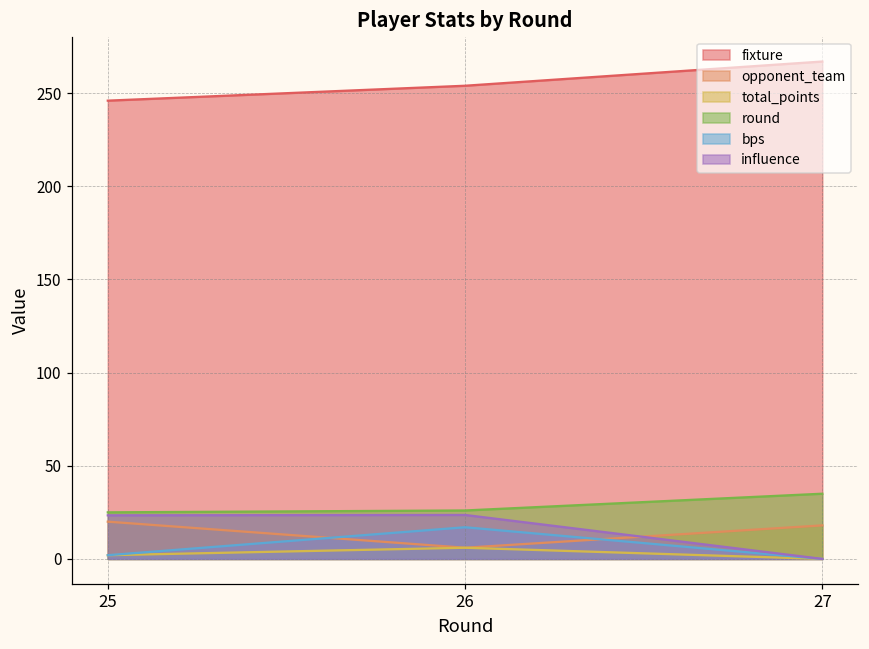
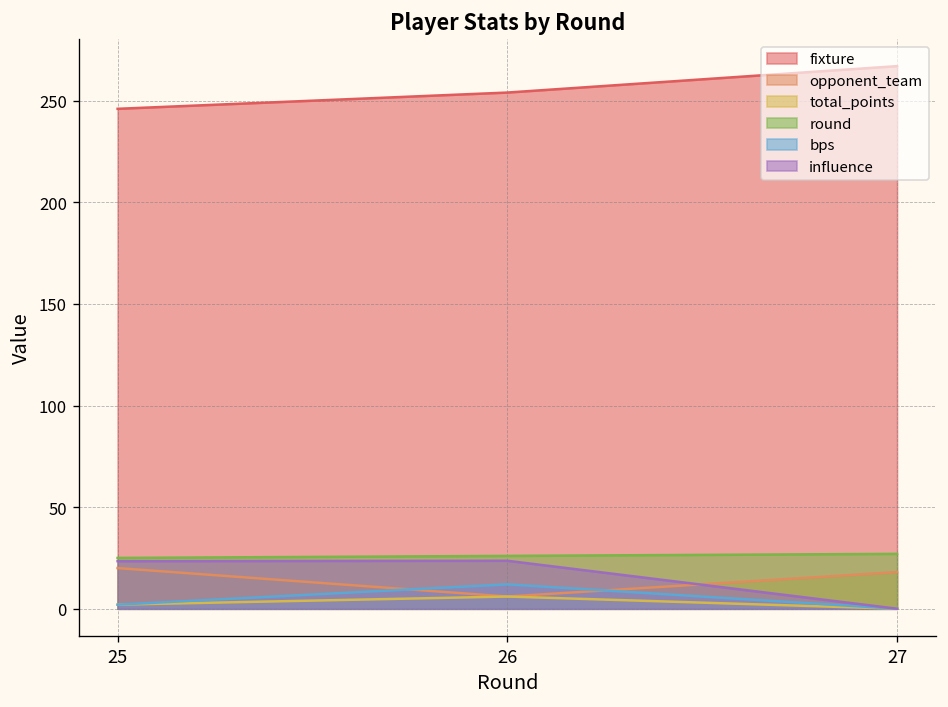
  {
    "round": {
      "25": 25,
      "26": 26,
-     "27": 35
+     "27": 27
    },
    "bps": {
-     "26": 17
+     "26": 12
    },
    "influence": {
      "25": 23,
      "26": 24
    }
  }
